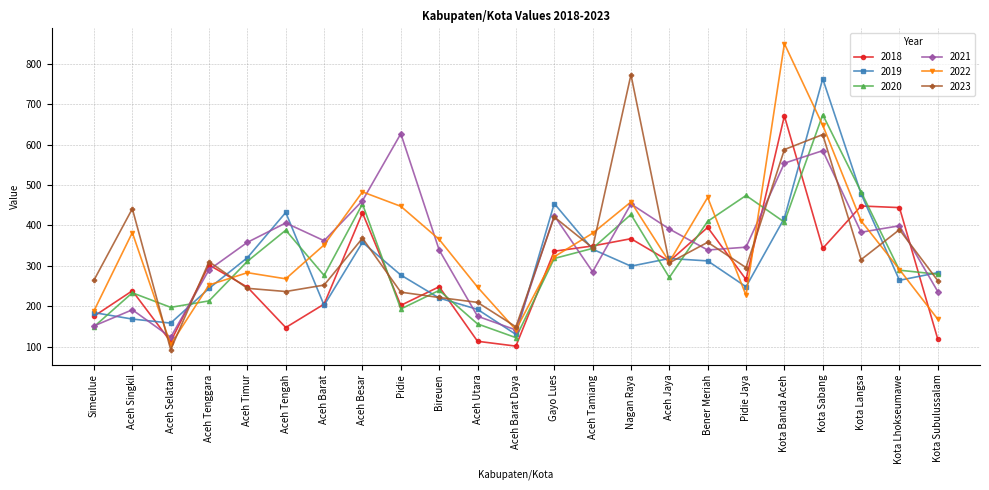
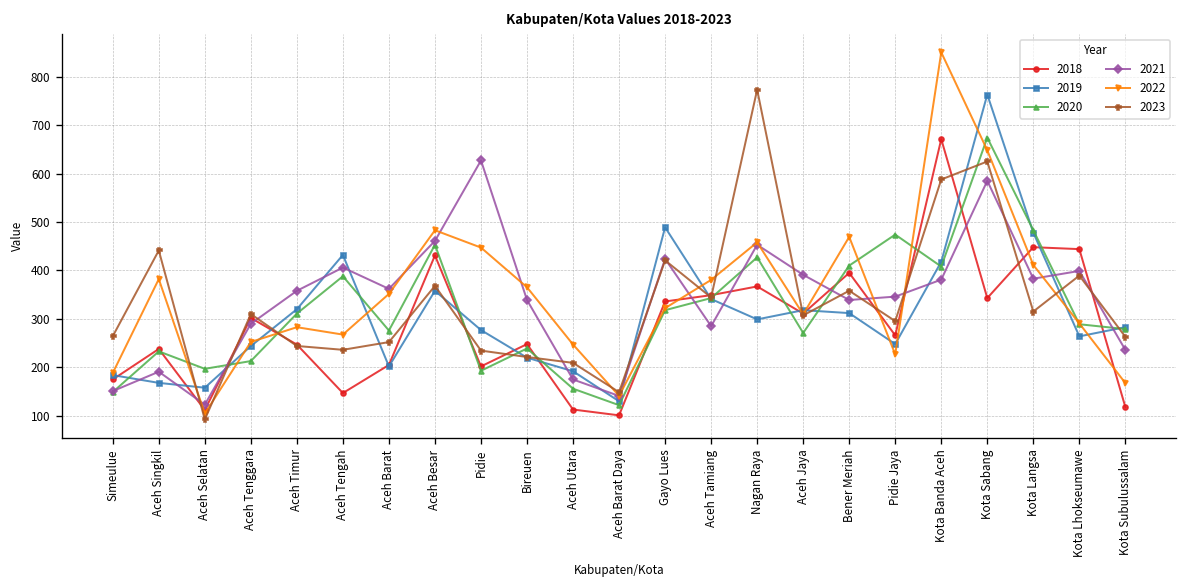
  {
    "2018": {
      "Simeulue": 180,
      "Aceh Selatan": 110,
      "Aceh Tenggara": 300,
      "Aceh Tengah": 150,
      "Aceh Besar": 430,
      "Pidie": 200,
      "Bireuen": 250,
      "Aceh Utara": 110,
      "Aceh Barat Daya": 100,
      "Gayo Lues": 340,
      "Nagan Raya": 370,
      "Bener Meriah": 400,
      "Pidie Jaya": 270,
      "Kota Banda Aceh": 670,
      "Kota Sabang": 340,
      "Kota Langsa": 450,
      "Kota Lhokseumawe": 440,
      "Kota Subulussalam": 120
    },
    "2019": {
      "Aceh Singkil": 170,
      "Aceh Selatan": 160,
      "Aceh Tenggara": 240,
      "Aceh Timur": 320,
      "Aceh Tengah": 430,
      "Aceh Besar": 360,
      "Pidie": 280,
      "Aceh Utara": 190,
      "Aceh Barat Daya": 130,
-     "Gayo Lues": 450,
+     "Gayo Lues": 490,
      "Nagan Raya": 300,
      "Aceh Jaya": 320,
      "Bener Meriah": 310,
      "Pidie Jaya": 250,
      "Kota Banda Aceh": 420,
      "Kota Sabang": 760,
      "Kota Lhokseumawe": 260
    },
    "2020": {
      "Aceh Selatan": 200,
      "Aceh Tenggara": 210,
      "Aceh Timur": 310,
      "Aceh Tengah": 390,
      "Aceh Barat": 280,
      "Aceh Besar": 450,
      "Pidie": 190,
      "Bireuen": 240,
      "Aceh Utara": 160,
      "Aceh Barat Daya": 120,
      "Nagan Raya": 430,
      "Aceh Jaya": 270,
      "Bener Meriah": 410,
      "Pidie Jaya": 470,
      "Kota Banda Aceh": 410,
      "Kota Sabang": 670
    },
    "2021": {
      "Aceh Singkil": 190,
      "Aceh Selatan": 120,
      "Aceh Tenggara": 290,
      "Aceh Timur": 360,
      "Aceh Tengah": 410,
      "Aceh Barat": 360,
      "Aceh Besar": 460,
      "Pidie": 630,
      "Bireuen": 340,
      "Aceh Utara": 180,
      "Aceh Tamiang": 290,
      "Aceh Jaya": 390,
      "Bener Meriah": 340,
      "Pidie Jaya": 350,
-     "Kota Banda Aceh": 550,
+     "Kota Banda Aceh": 380,
      "Kota Sabang": 590,
      "Kota Langsa": 380,
      "Kota Lhokseumawe": 400,
      "Kota Subulussalam": 240
    },
    "2022": {
      "Aceh Singkil": 380,
      "Aceh Selatan": 100,
      "Aceh Tenggara": 250,
      "Aceh Timur": 280,
      "Aceh Tengah": 270,
      "Aceh Barat": 350,
      "Aceh Besar": 480,
      "Pidie": 450,
      "Bireuen": 370,
      "Aceh Utara": 250,
      "Aceh Tamiang": 380,
      "Bener Meriah": 470,
      "Pidie Jaya": 230,
      "Kota Banda Aceh": 850,
      "Kota Sabang": 650,
      "Kota Langsa": 410,
      "Kota Subulussalam": 170
    },
    "2023": {
      "Simeulue": 260,
      "Aceh Singkil": 440,
      "Aceh Selatan": 90,
      "Aceh Tenggara": 310,
      "Aceh Tengah": 240,
      "Aceh Barat": 250,
      "Aceh Besar": 370,
      "Pidie": 230,
      "Aceh Utara": 210,
      "Aceh Barat Daya": 150,
      "Nagan Raya": 770,
      "Bener Meriah": 360,
      "Pidie Jaya": 300,
      "Kota Banda Aceh": 590,
      "Kota Sabang": 620,
      "Kota Langsa": 320,
      "Kota Lhokseumawe": 390,
      "Kota Subulussalam": 260
    }
  }
